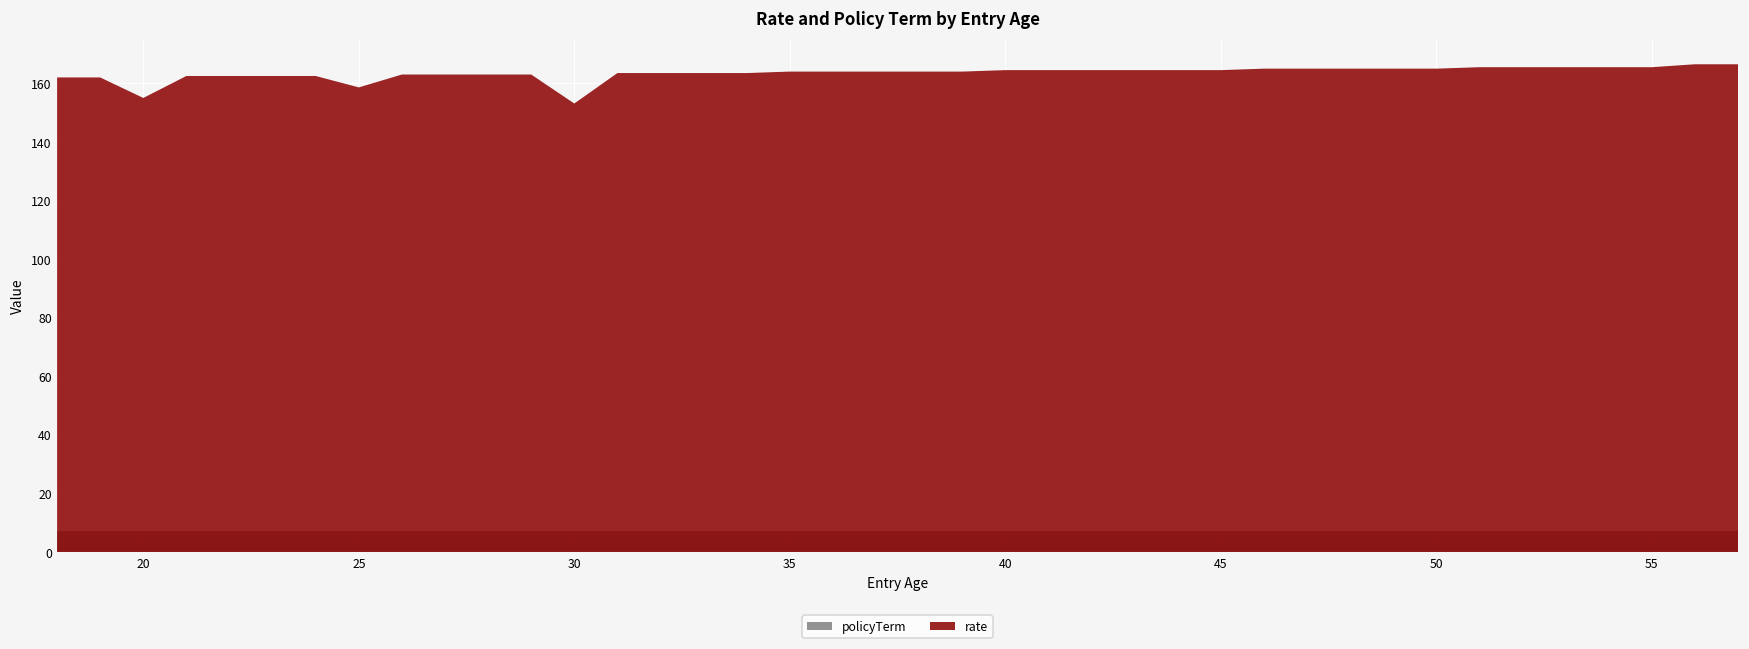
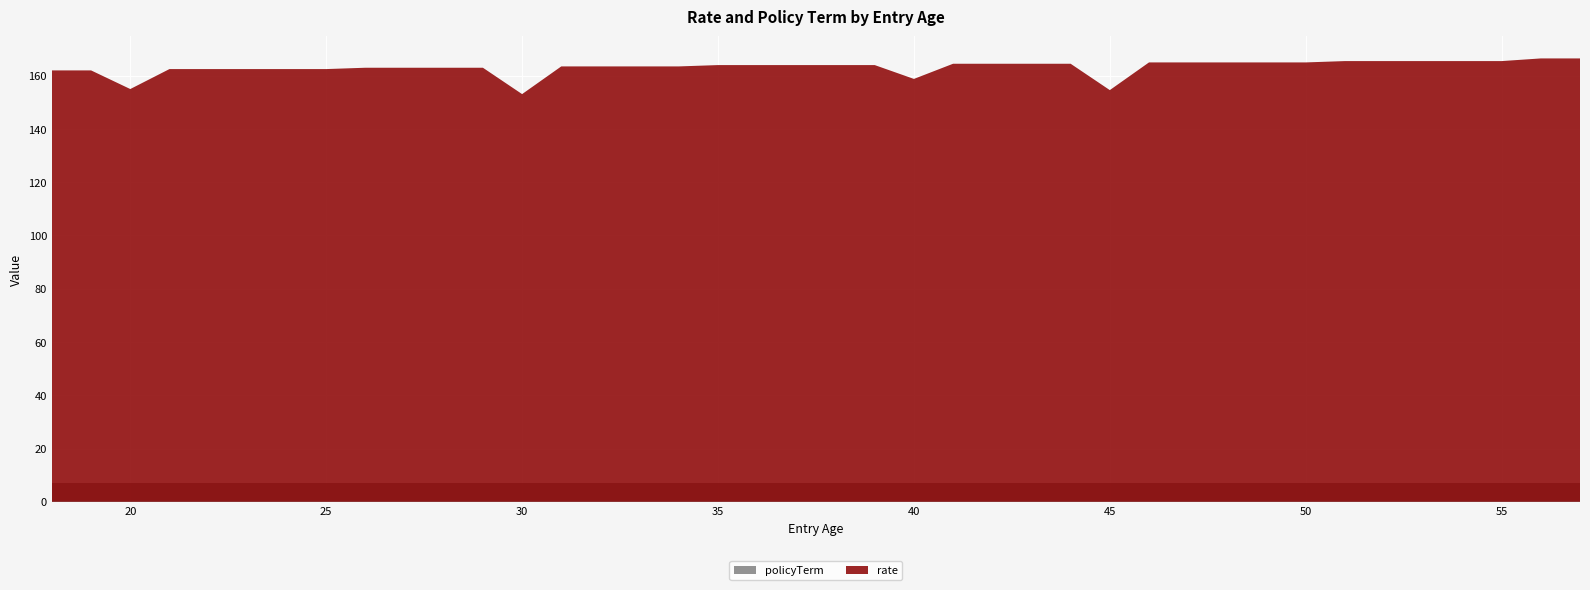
  {
    "policyTerm": {
      "20": 7,
      "25": 7,
      "30": 7,
      "35": 7,
      "40": 7,
      "45": 7,
      "50": 7,
      "55": 7
    },
    "rate": {
      "20": 155,
-     "25": 159,
+     "25": 163,
      "30": 153,
      "35": 164,
-     "40": 165,
-     "45": 165,
+     "40": 159,
+     "45": 155,
      "50": 165,
      "55": 166
    }
  }
